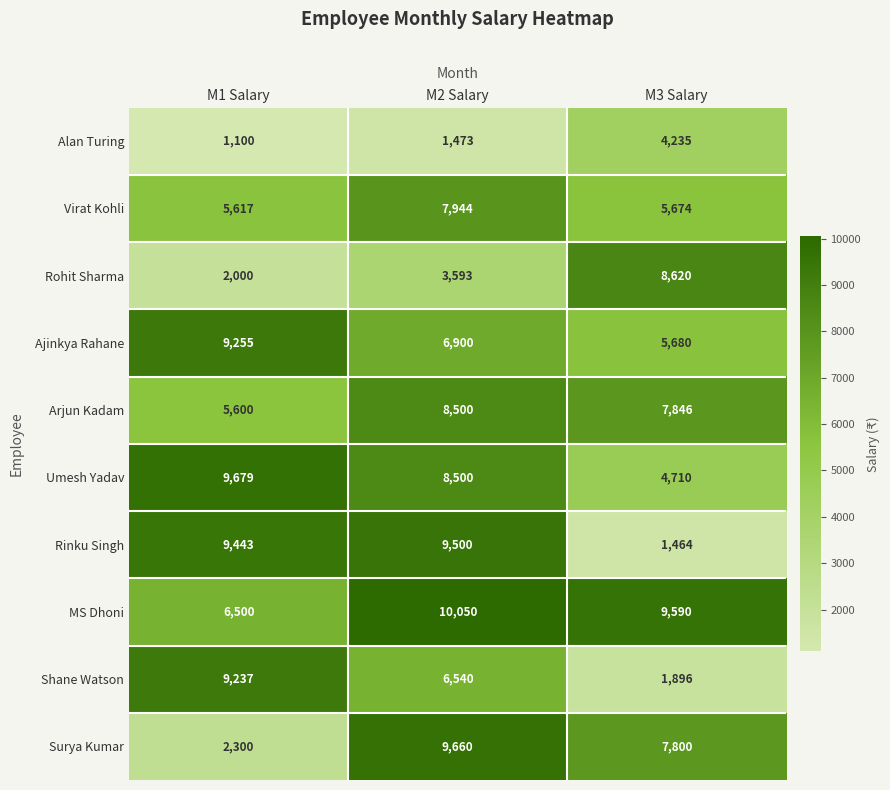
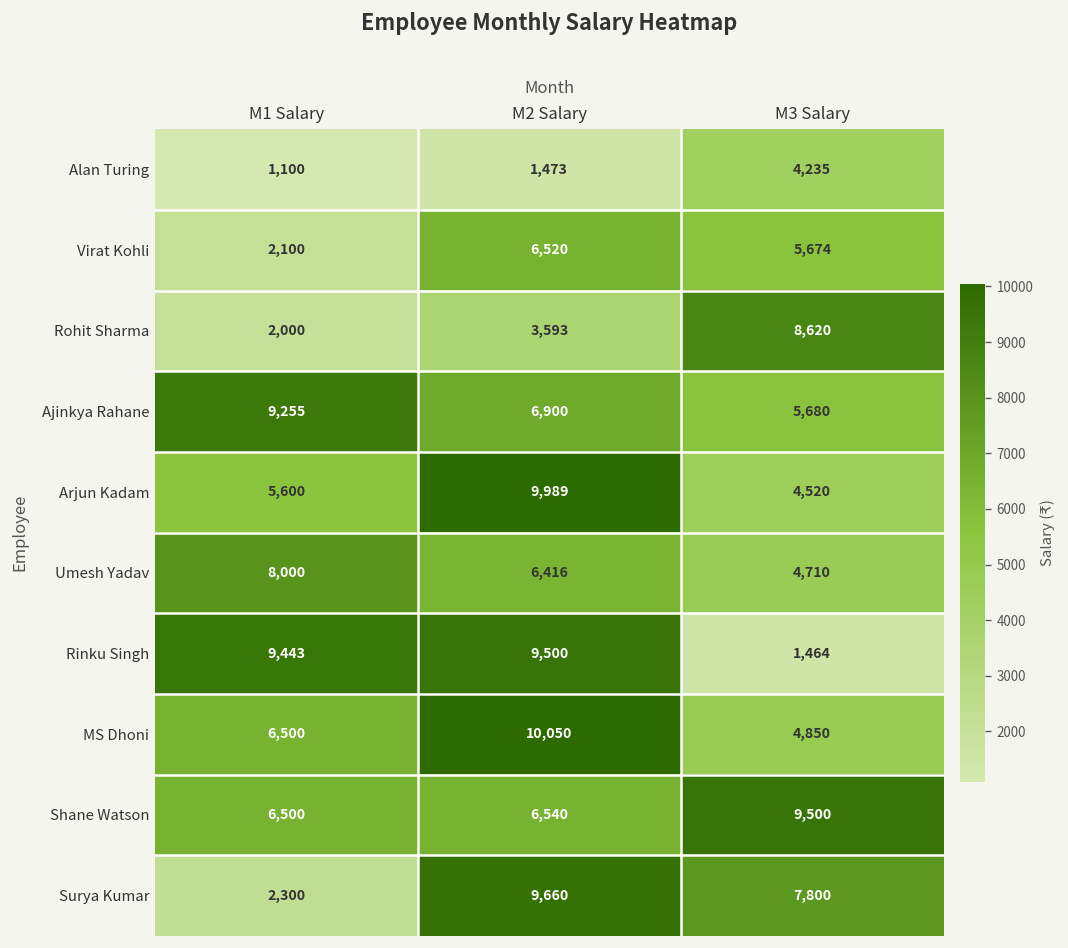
  {
    "Alan Turing": {
      "M1 Salary": "1,100",
      "M2 Salary": "1,473",
      "M3 Salary": "4,235"
    },
    "Virat Kohli": {
-     "M1 Salary": "5,617",
-     "M2 Salary": "7,944",
+     "M1 Salary": "2,100",
+     "M2 Salary": "6,520",
      "M3 Salary": "5,674"
    },
    "Rohit Sharma": {
      "M1 Salary": "2,000",
      "M2 Salary": "3,593",
      "M3 Salary": "8,620"
    },
    "Ajinkya Rahane": {
      "M1 Salary": "9,255",
      "M2 Salary": "6,900",
      "M3 Salary": "5,680"
    },
    "Arjun Kadam": {
      "M1 Salary": "5,600",
-     "M2 Salary": "8,500",
-     "M3 Salary": "7,846"
+     "M2 Salary": "9,989",
+     "M3 Salary": "4,520"
    },
    "Umesh Yadav": {
-     "M1 Salary": "9,679",
-     "M2 Salary": "8,500",
+     "M1 Salary": "8,000",
+     "M2 Salary": "6,416",
      "M3 Salary": "4,710"
    },
    "Rinku Singh": {
      "M1 Salary": "9,443",
      "M2 Salary": "9,500",
      "M3 Salary": "1,464"
    },
    "MS Dhoni": {
      "M1 Salary": "6,500",
      "M2 Salary": "10,050",
-     "M3 Salary": "9,590"
+     "M3 Salary": "4,850"
    },
    "Shane Watson": {
-     "M1 Salary": "9,237",
+     "M1 Salary": "6,500",
      "M2 Salary": "6,540",
-     "M3 Salary": "1,896"
+     "M3 Salary": "9,500"
    },
    "Surya Kumar": {
      "M1 Salary": "2,300",
      "M2 Salary": "9,660",
      "M3 Salary": "7,800"
    }
  }
